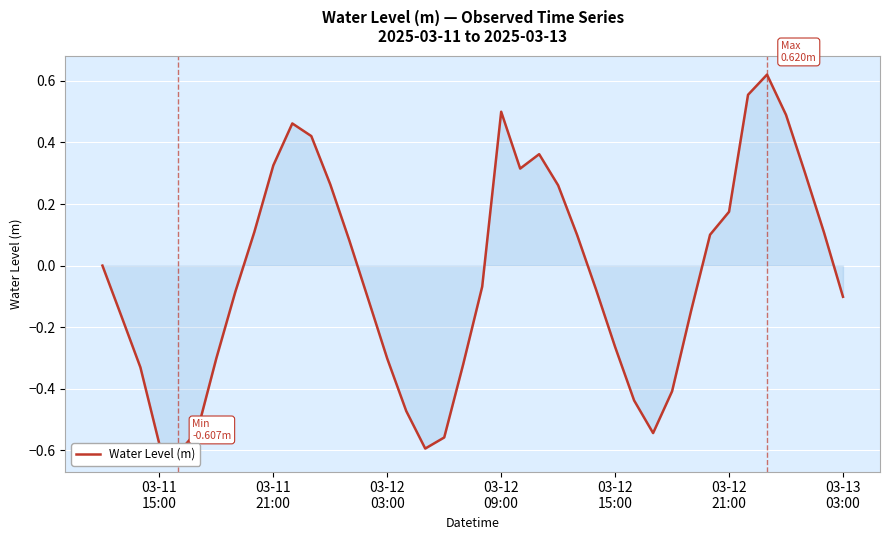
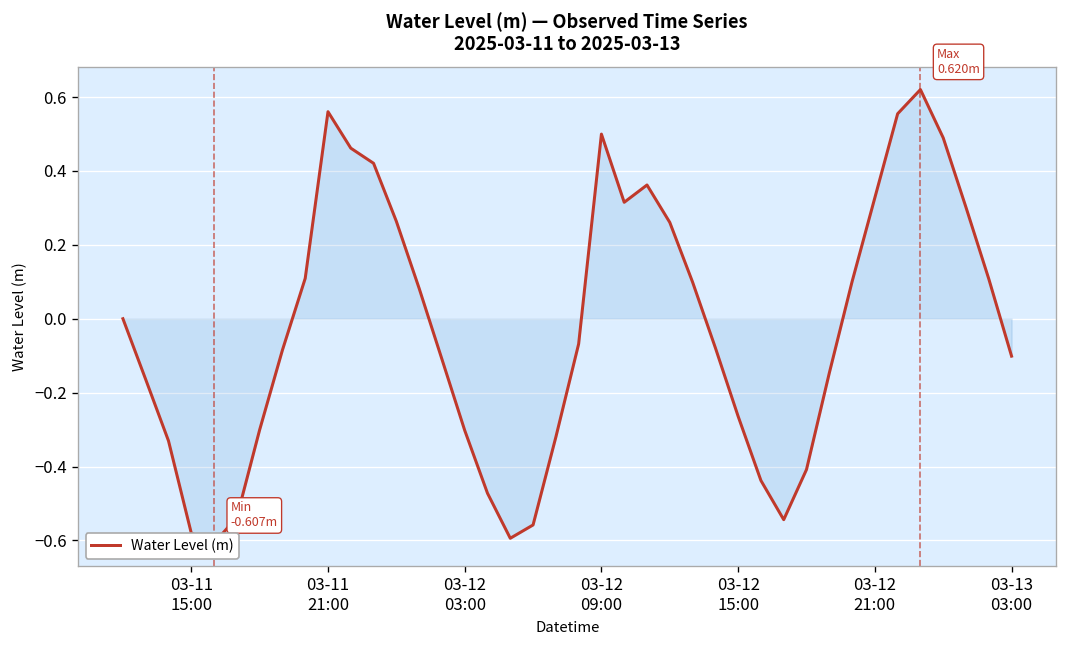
  {
    "Water Level (m)": {
-     "03-11 21:00": 0.33,
+     "03-11 21:00": 0.56,
      "03-12 03:00": -0.30,
      "03-12 15:00": -0.26,
-     "03-12 21:00": 0.17,
+     "03-12 21:00": 0.33,
      "03-13 03:00": -0.10
    }
  }
